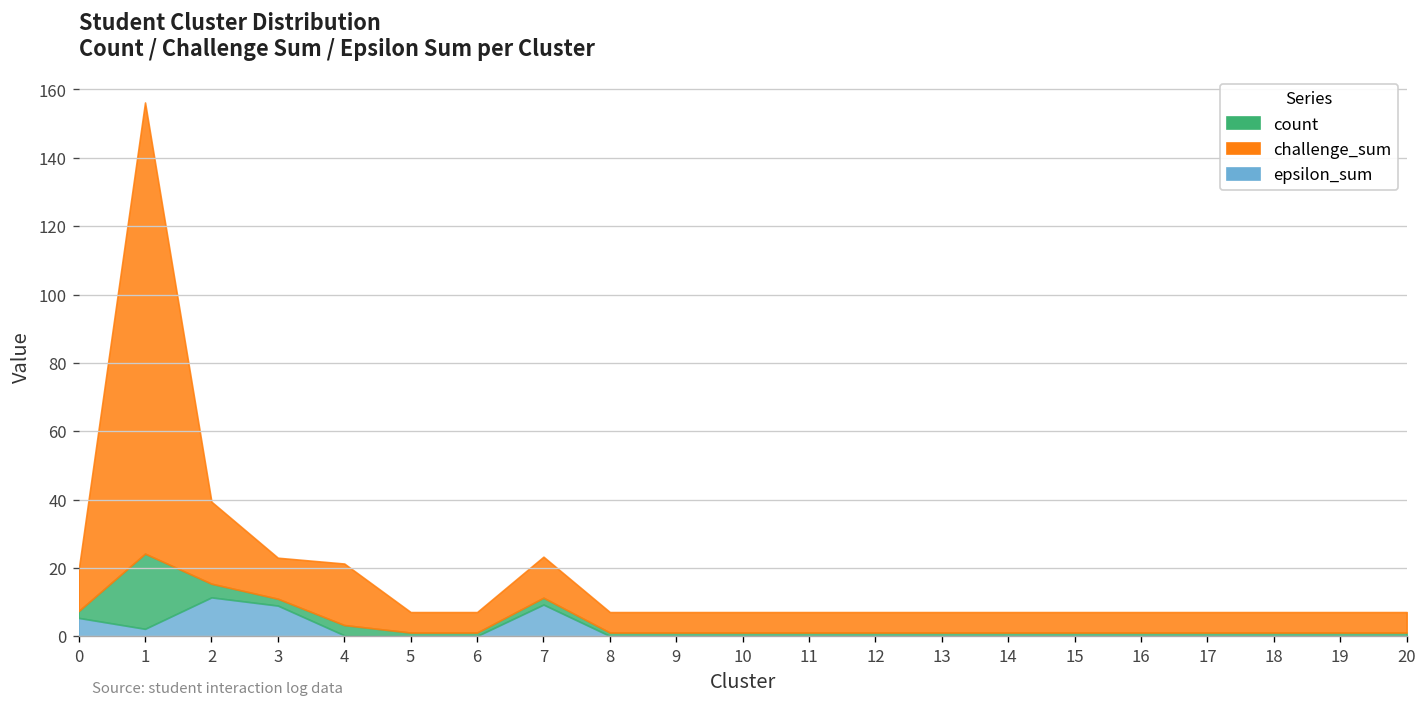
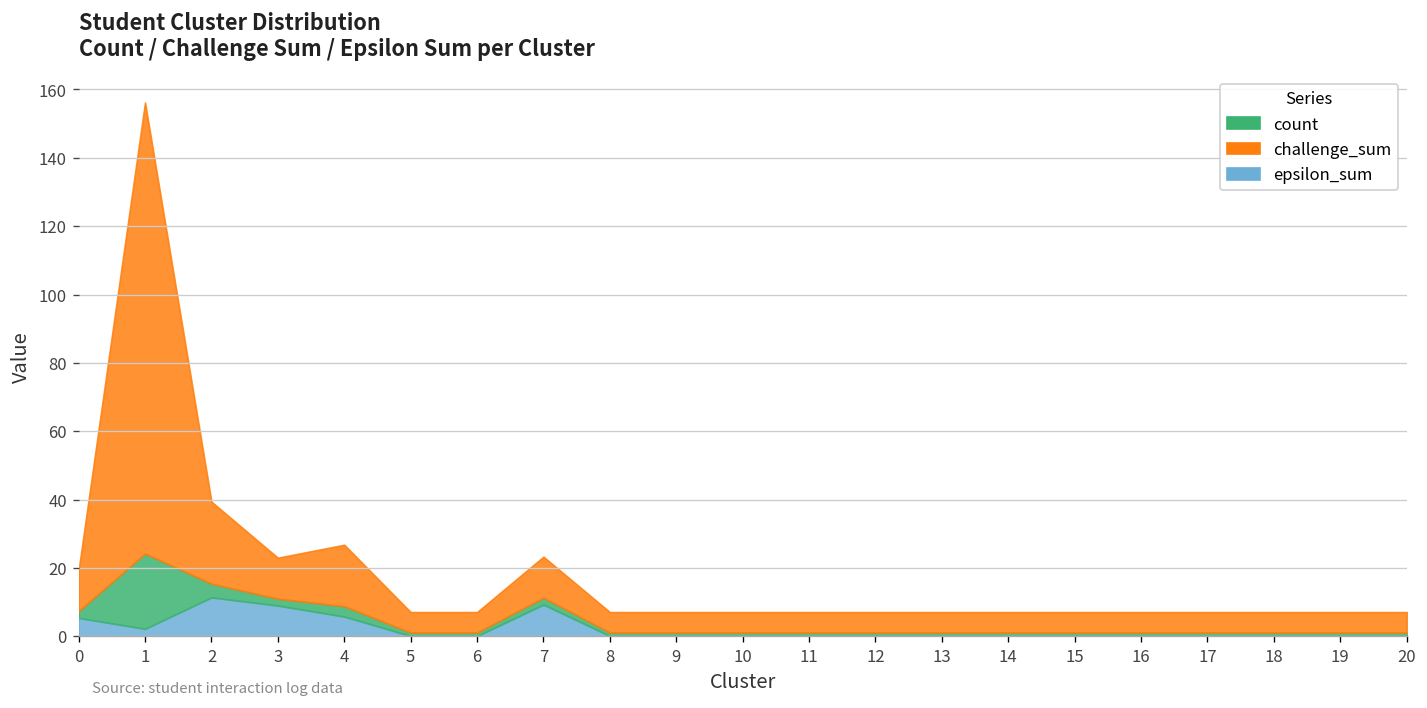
  {
    "epsilon_sum": {
      "0": 5,
      "1": 2,
      "2": 11,
      "3": 9,
-     "4": 0,
+     "4": 6,
      "7": 9
    },
    "count": {
      "0": 2,
      "1": 22,
      "2": 4,
      "3": 2,
      "4": 3,
      "5": 1,
      "6": 1,
      "7": 2,
      "8": 1,
      "9": 1,
      "10": 1,
      "11": 1,
      "12": 1,
      "13": 1,
      "14": 1,
      "15": 1,
      "16": 1,
      "17": 1,
      "18": 1,
      "19": 1,
      "20": 1
    },
    "challenge_sum": {
      "0": 12,
      "1": 132,
      "2": 24,
      "3": 12,
      "4": 18,
      "5": 6,
      "6": 6,
      "7": 12,
      "8": 6,
      "9": 6,
      "10": 6,
      "11": 6,
      "12": 6,
      "13": 6,
      "14": 6,
      "15": 6,
      "16": 6,
      "17": 6,
      "18": 6,
      "19": 6,
      "20": 6
    }
  }
